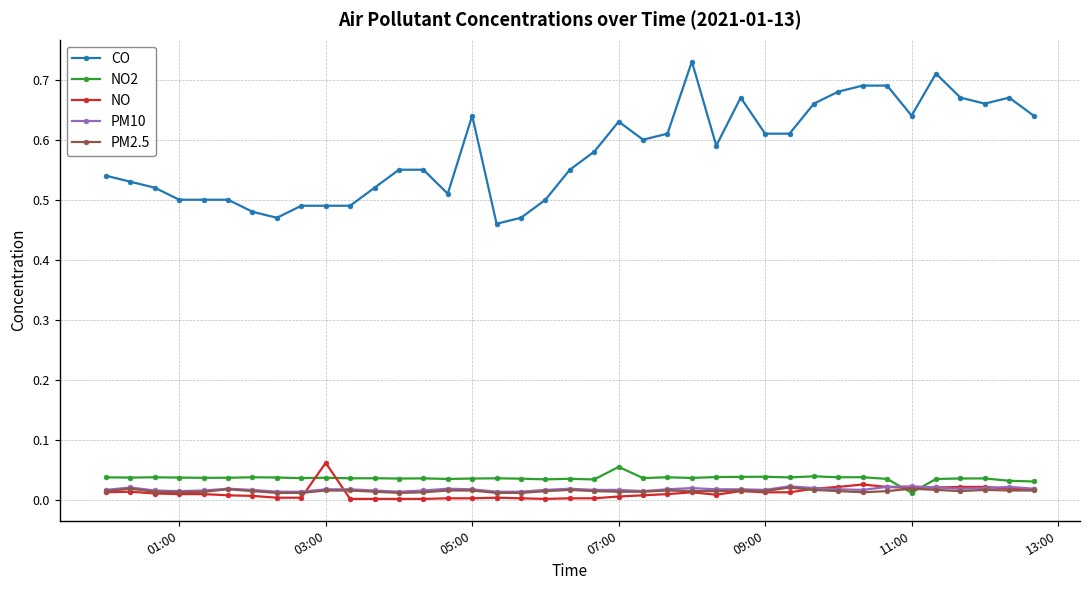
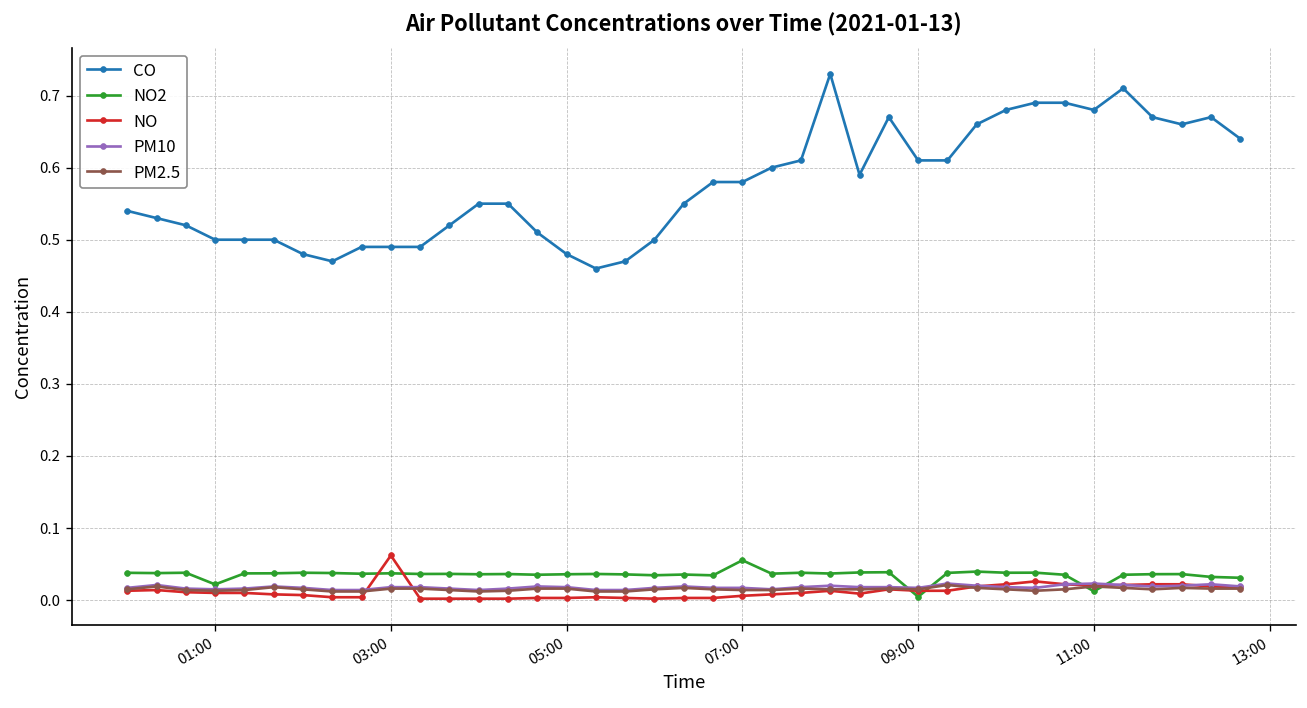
  {
    "CO": {
      "01:00": 0.50,
      "03:00": 0.49,
-     "05:00": 0.64,
-     "07:00": 0.63,
+     "05:00": 0.48,
+     "07:00": 0.58,
      "09:00": 0.61,
-     "11:00": 0.64
+     "11:00": 0.68
    },
    "NO2": {
-     "01:00": 0.04,
+     "01:00": 0.02,
      "03:00": 0.04,
      "05:00": 0.04,
      "07:00": 0.06,
-     "09:00": 0.04,
+     "09:00": 0.00,
      "11:00": 0.01
    },
    "NO": {
      "03:00": 0.06,
      "05:00": 0.00,
      "07:00": 0.01
    }
  }
